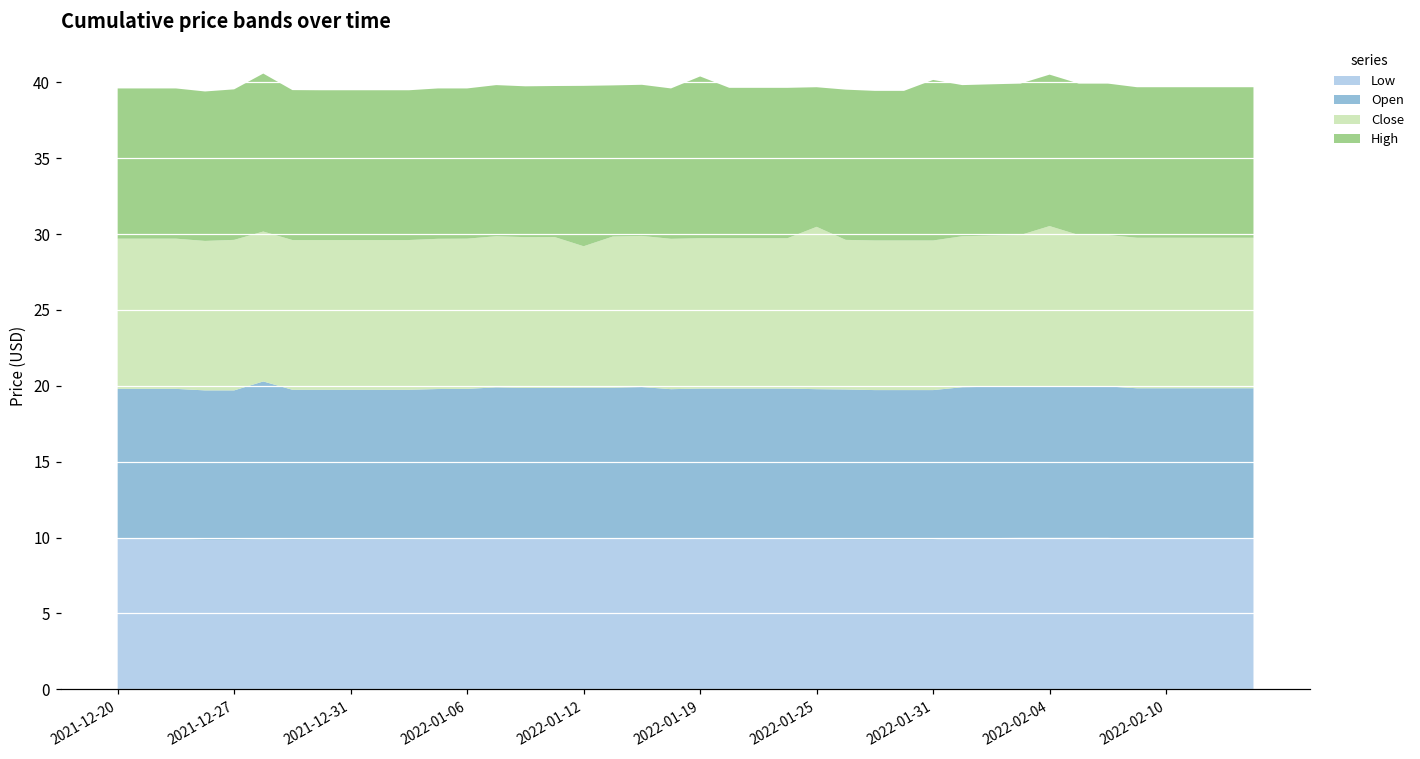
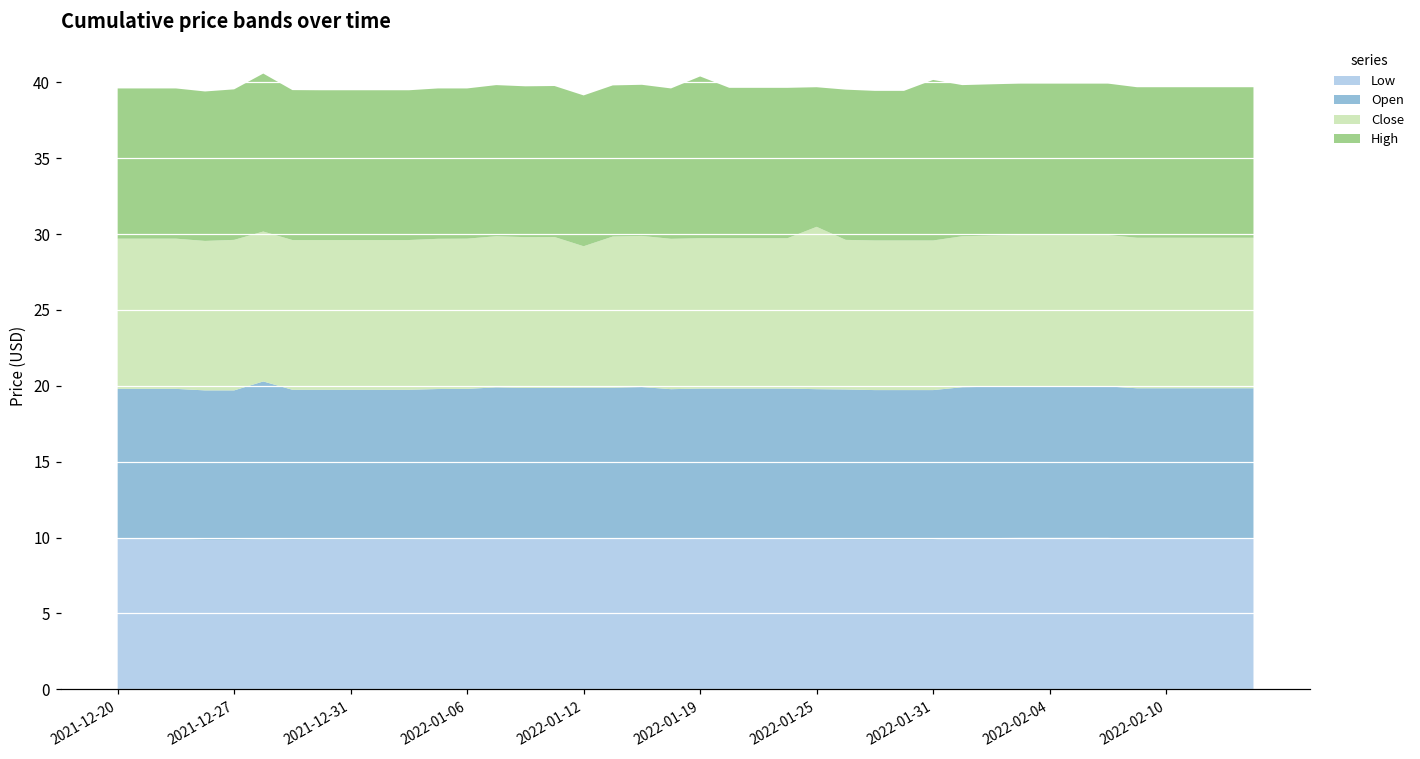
  {
    "Close": {
      "2021-12-20": 9.9,
      "2021-12-27": 9.9,
      "2021-12-31": 9.9,
      "2022-01-06": 9.9,
      "2022-01-12": 9.3,
      "2022-01-19": 9.9,
      "2022-01-25": 10.7,
      "2022-01-31": 9.9,
-     "2022-02-04": 10.6,
+     "2022-02-04": 10.0,
      "2022-02-10": 9.9
    },
    "High": {
      "2021-12-20": 9.9,
      "2021-12-27": 9.9,
      "2021-12-31": 9.9,
      "2022-01-06": 9.9,
-     "2022-01-12": 10.6,
+     "2022-01-12": 9.9,
      "2022-01-19": 10.7,
      "2022-01-25": 9.2,
      "2022-01-31": 10.6,
      "2022-02-04": 10.0,
      "2022-02-10": 9.9
    }
  }
